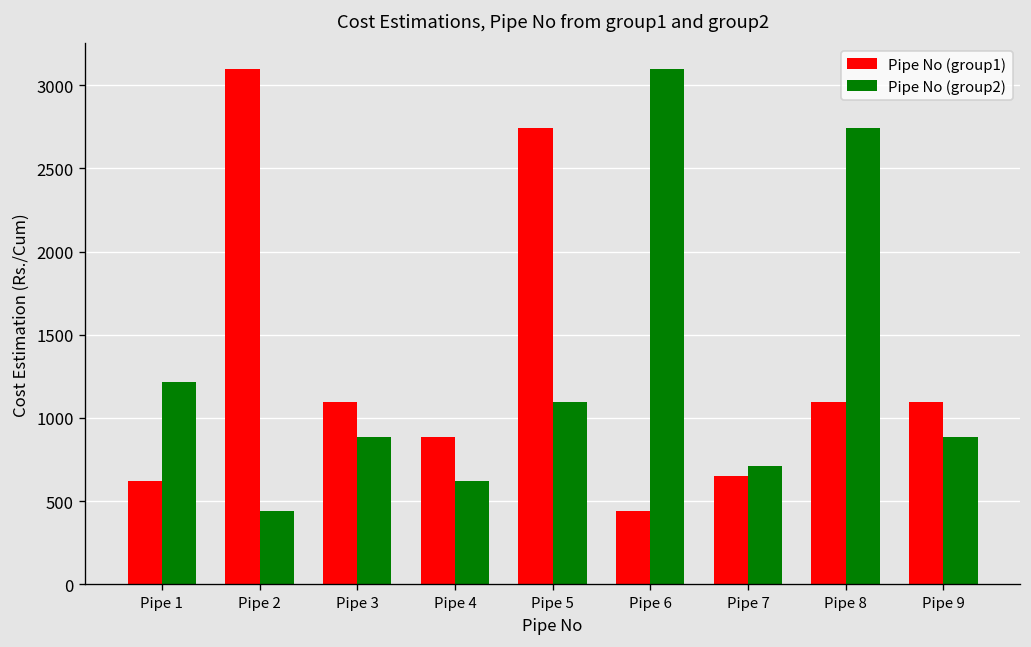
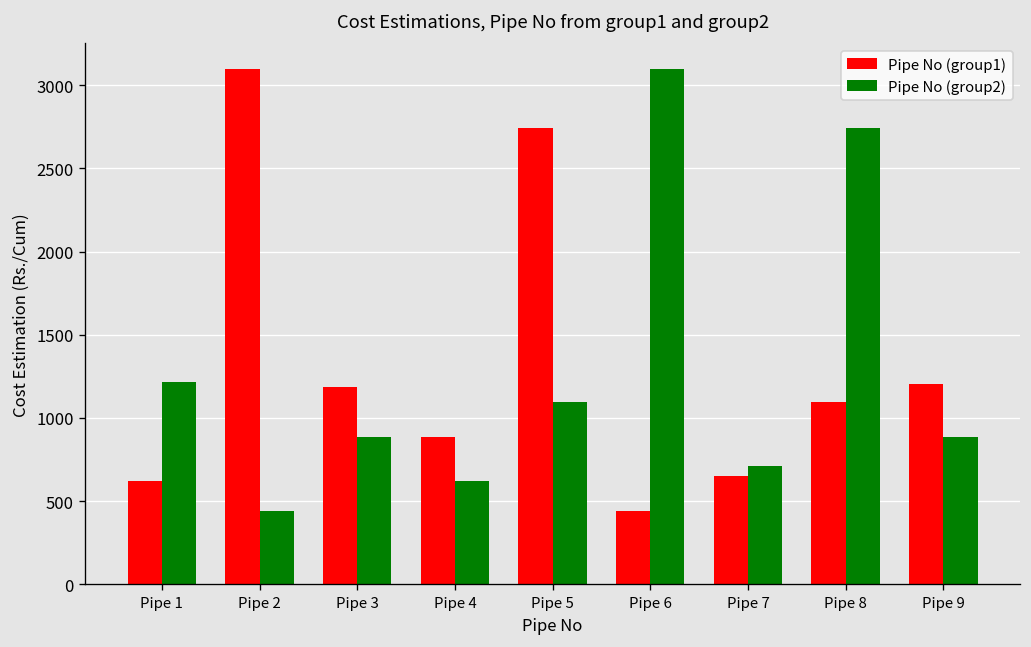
  {
    "Pipe No (group1)": {
      "Pipe 1": 620,
      "Pipe 2": 3100,
-     "Pipe 3": 1100,
+     "Pipe 3": 1190,
      "Pipe 4": 880,
      "Pipe 5": 2740,
      "Pipe 6": 440,
      "Pipe 7": 650,
      "Pipe 8": 1100,
-     "Pipe 9": 1100
+     "Pipe 9": 1200
    },
    "Pipe No (group2)": {
      "Pipe 1": 1210,
      "Pipe 2": 440,
      "Pipe 3": 880,
      "Pipe 4": 620,
      "Pipe 5": 1100,
      "Pipe 6": 3100,
      "Pipe 7": 710,
      "Pipe 8": 2740,
      "Pipe 9": 880
    }
  }
